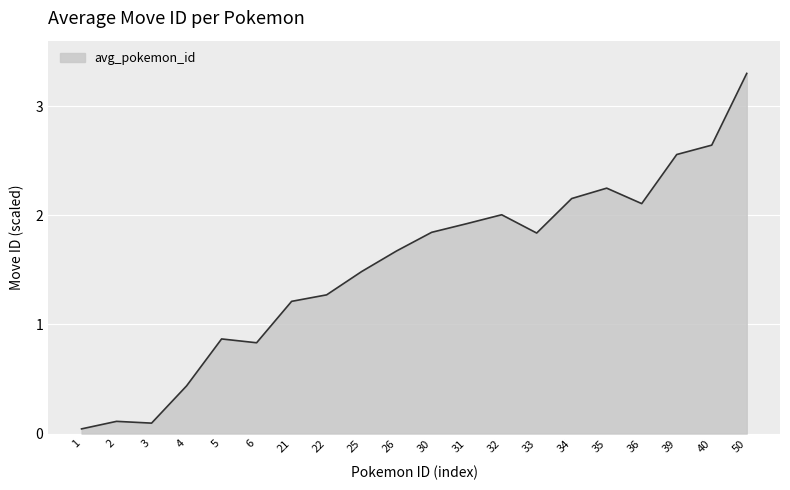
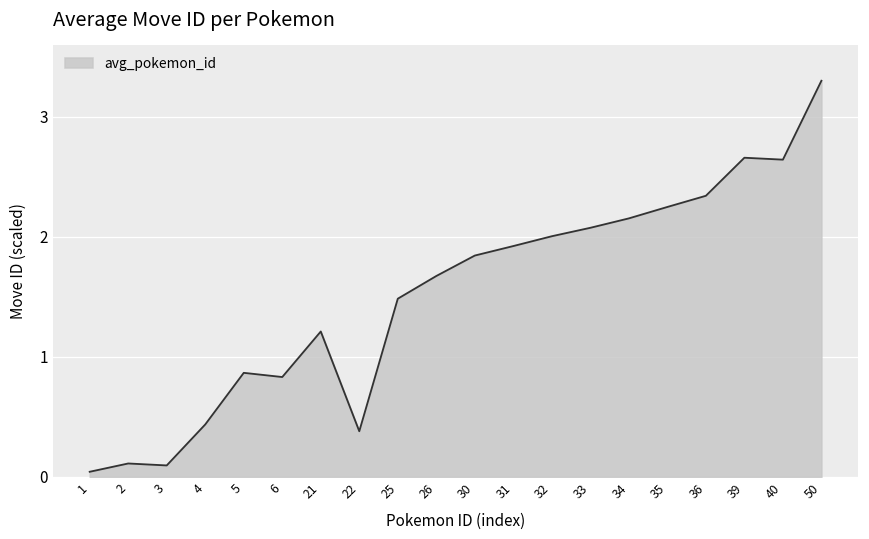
  {
    "1": 0.04,
    "2": 0.11,
    "3": 0.10,
    "4": 0.44,
    "5": 0.87,
    "6": 0.83,
    "21": 1.21,
-   "22": 1.27,
+   "22": 0.38,
    "25": 1.48,
    "26": 1.67,
    "30": 1.84,
    "31": 1.92,
    "32": 2.00,
-   "33": 1.84,
+   "33": 2.08,
    "34": 2.15,
    "35": 2.25,
-   "36": 2.11,
-   "39": 2.56,
+   "36": 2.34,
+   "39": 2.66,
    "40": 2.64,
    "50": 3.30
  }
